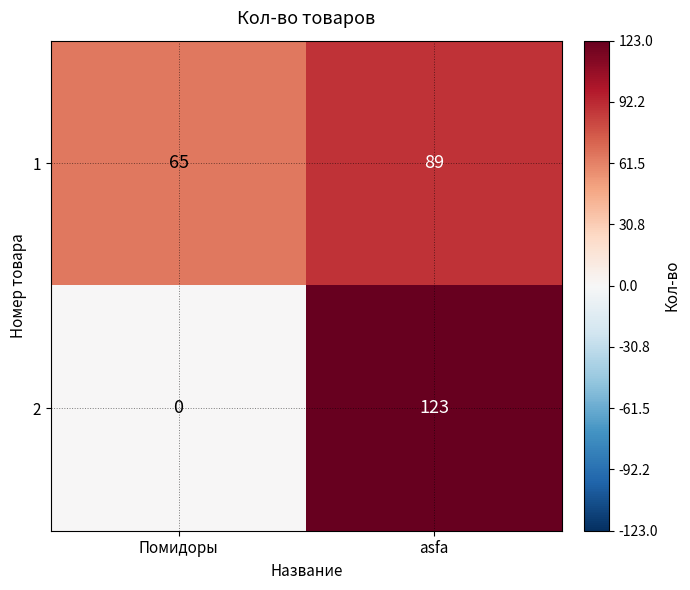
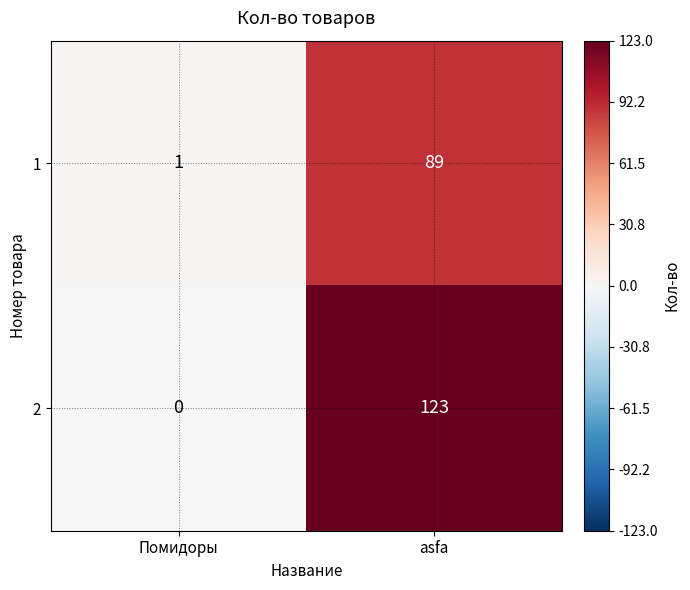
  {
    "1": {
-     "Помидоры": 65,
+     "Помидоры": 1,
      "asfa": 89
    },
    "2": {
      "Помидоры": 0,
      "asfa": 123
    }
  }
